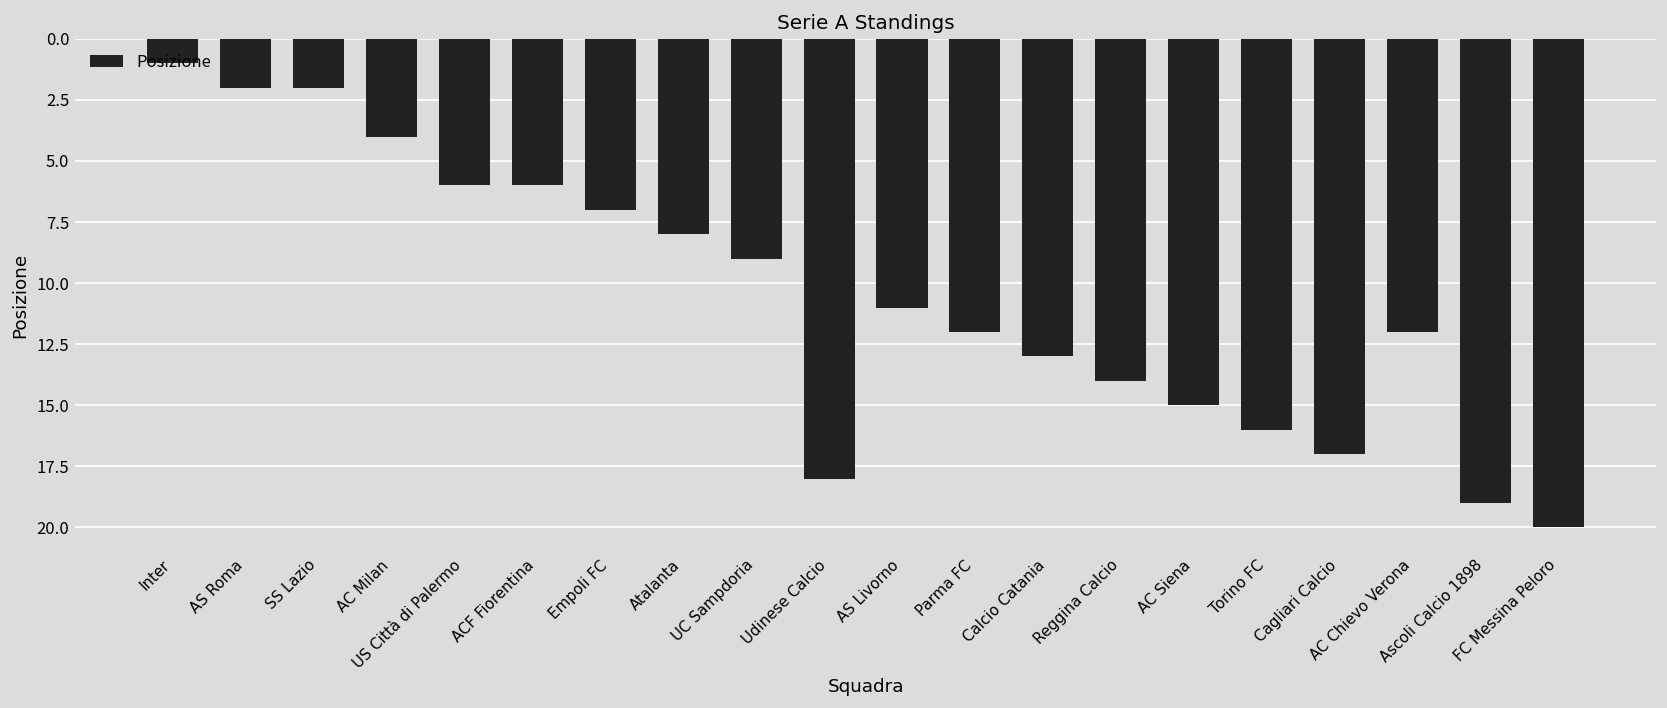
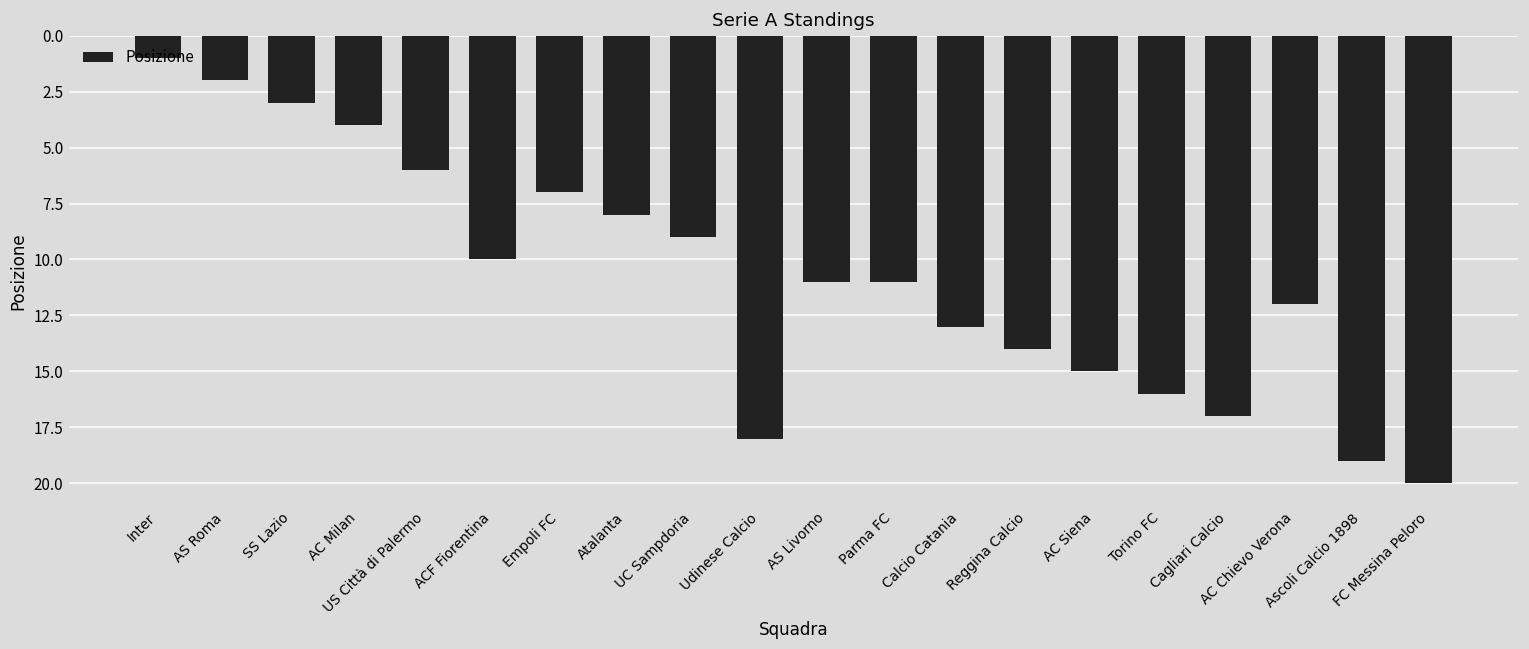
  {
    "Inter": 1,
    "AS Roma": 2,
-   "SS Lazio": 2,
+   "SS Lazio": 3,
    "AC Milan": 4,
    "US Città di Palermo": 6,
-   "ACF Fiorentina": 6,
+   "ACF Fiorentina": 10,
    "Empoli FC": 7,
    "Atalanta": 8,
    "UC Sampdoria": 9,
    "Udinese Calcio": 18,
    "AS Livorno": 11,
-   "Parma FC": 12,
+   "Parma FC": 11,
    "Calcio Catania": 13,
    "Reggina Calcio": 14,
    "AC Siena": 15,
    "Torino FC": 16,
    "Cagliari Calcio": 17,
    "AC Chievo Verona": 12,
    "Ascoli Calcio 1898": 19,
    "FC Messina Peloro": 20
  }
